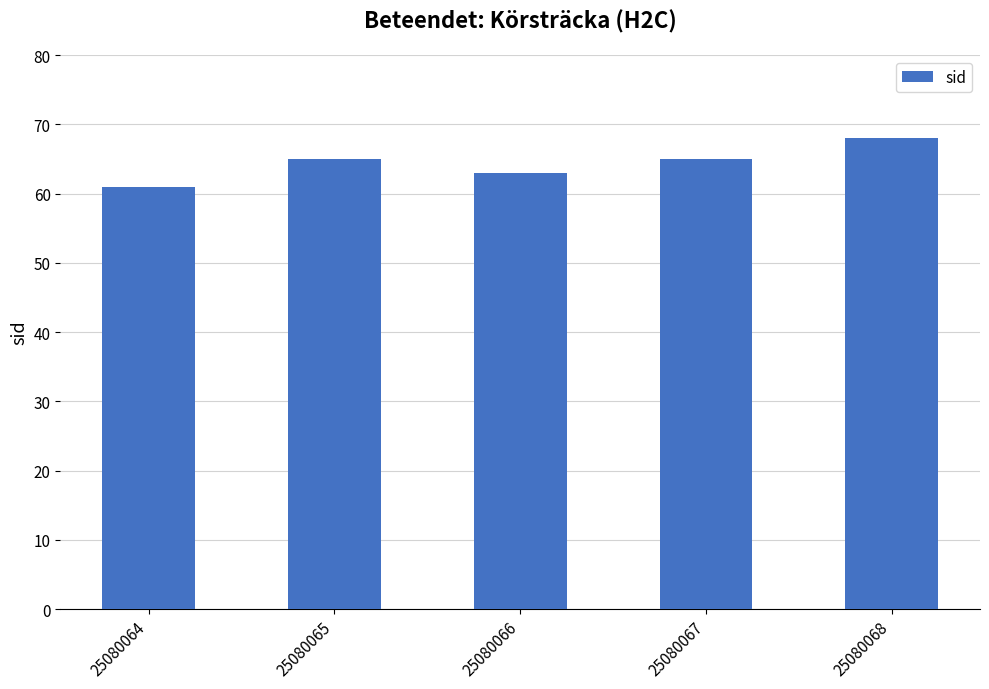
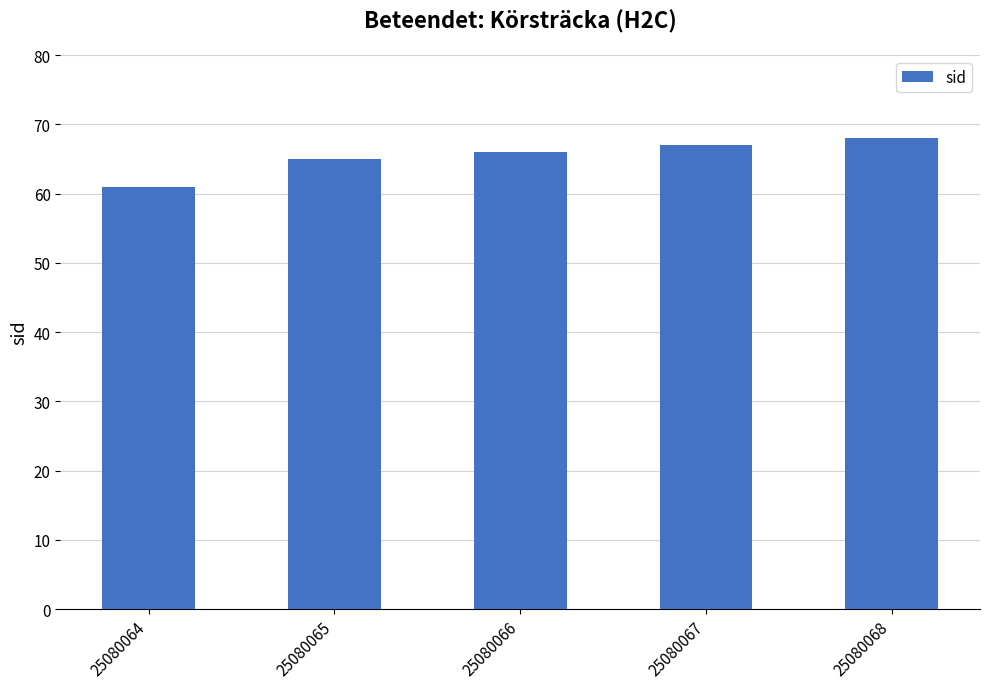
  {
    "25080064": 61,
    "25080065": 65,
-   "25080066": 63,
-   "25080067": 65,
+   "25080066": 66,
+   "25080067": 67,
    "25080068": 68
  }
